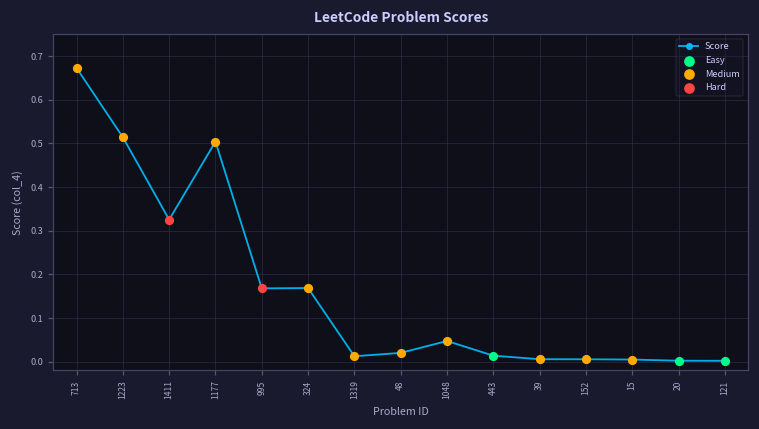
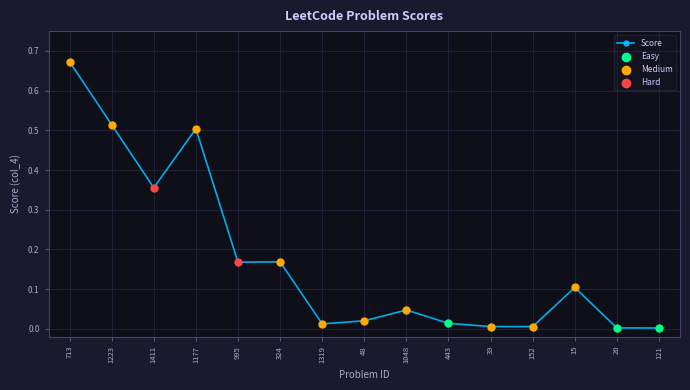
  {
    "Score": {
-     "1411": 0.33,
-     "15": 0.00
+     "1411": 0.36,
+     "15": 0.10
    }
  }
